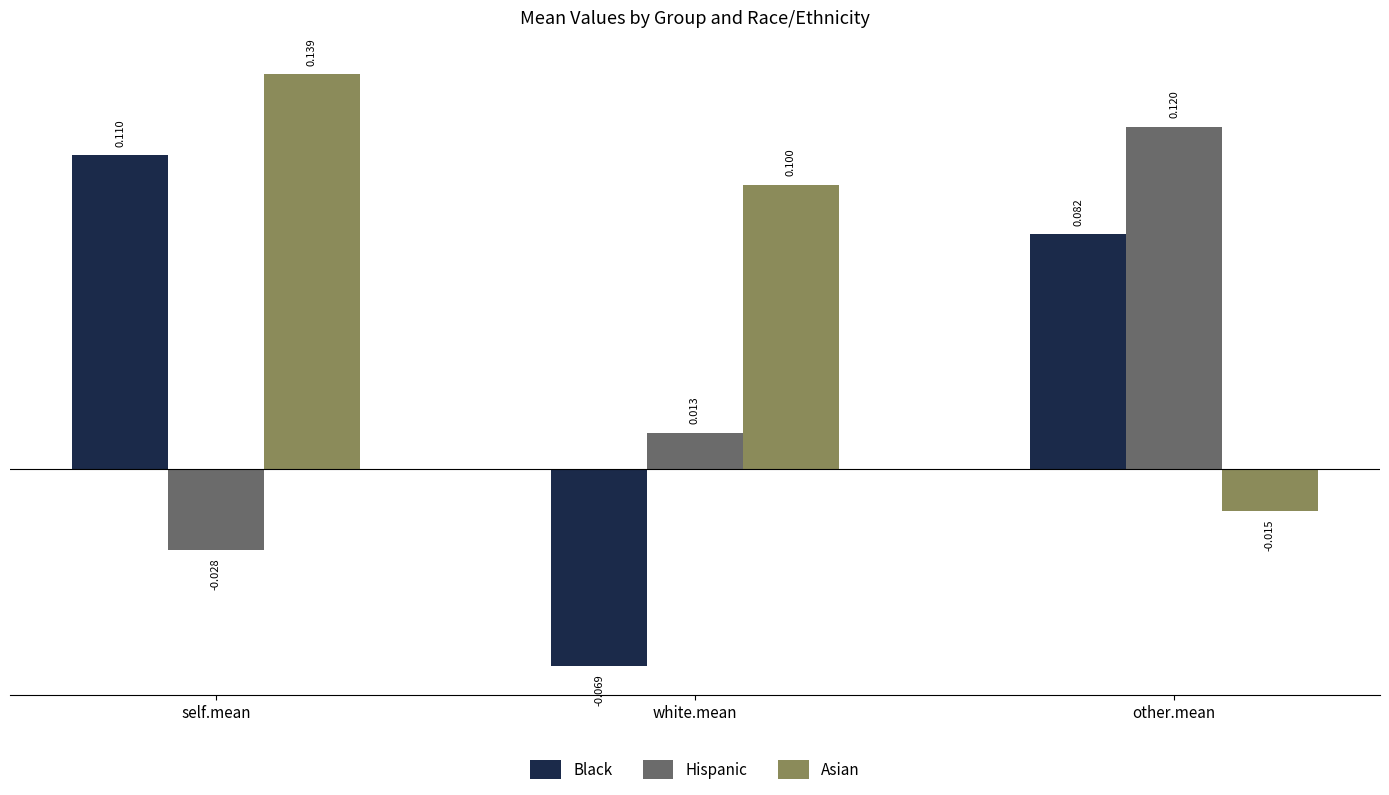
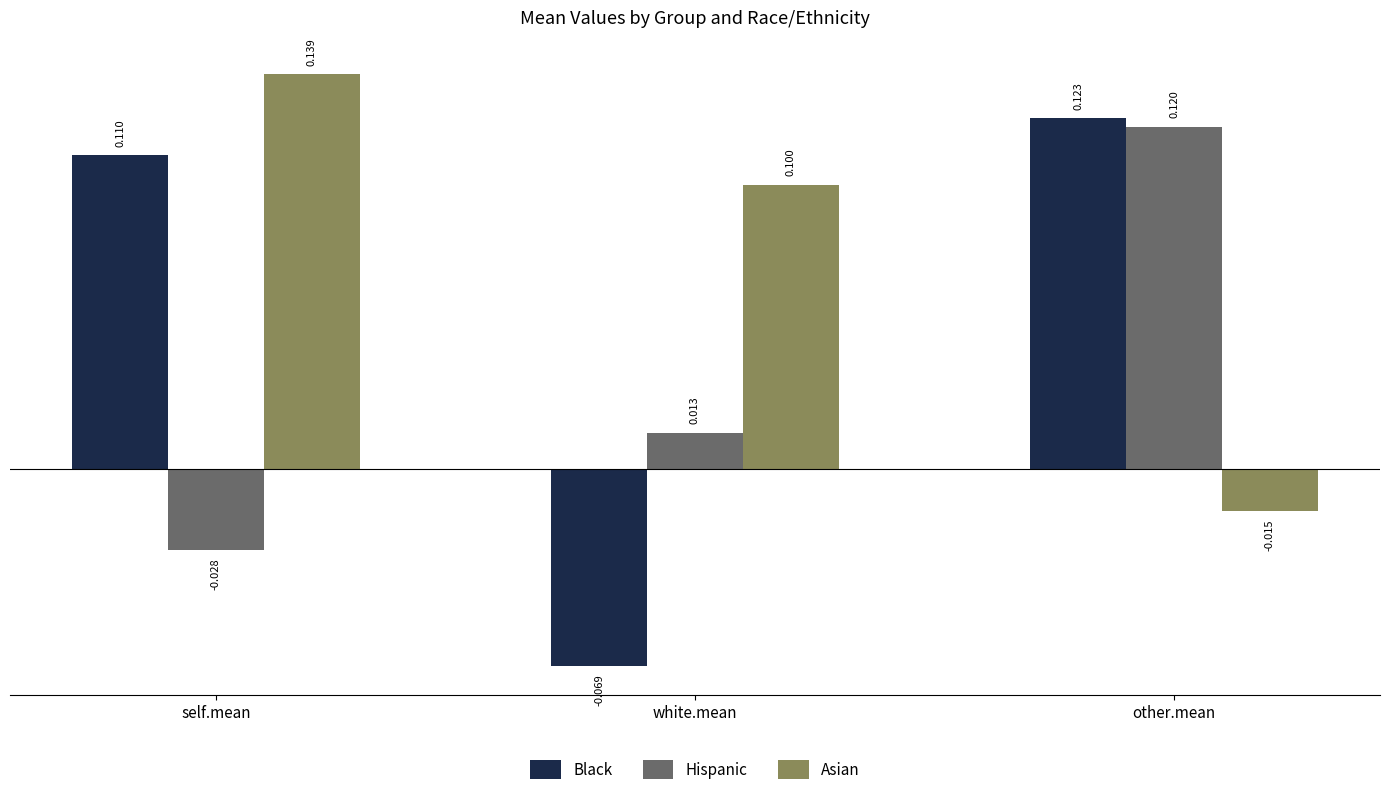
  {
    "Black": {
      "self.mean": 0.110,
      "white.mean": -0.069,
-     "other.mean": 0.082
+     "other.mean": 0.123
    }
  }
